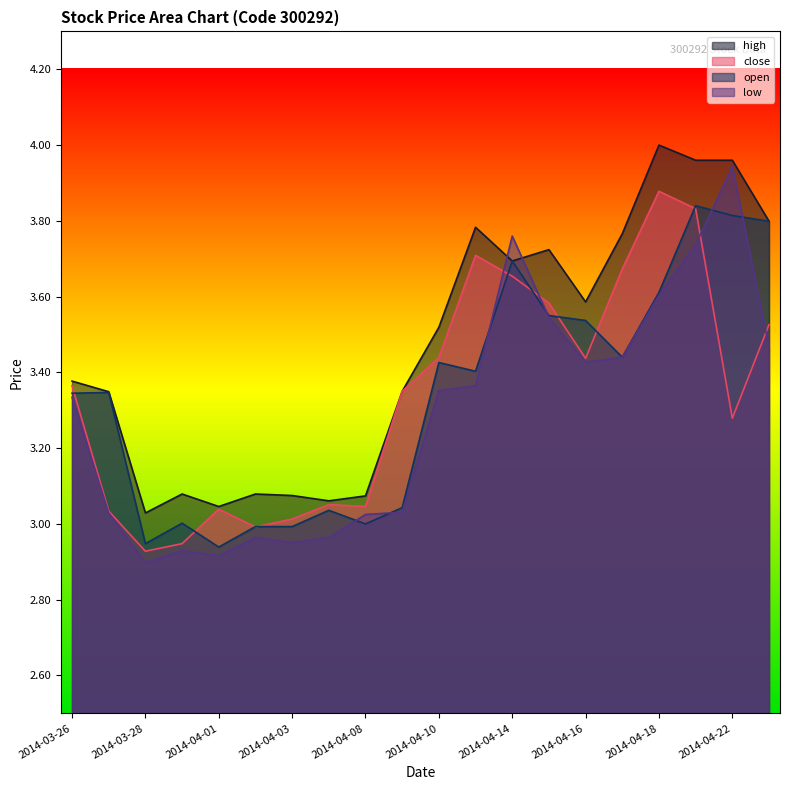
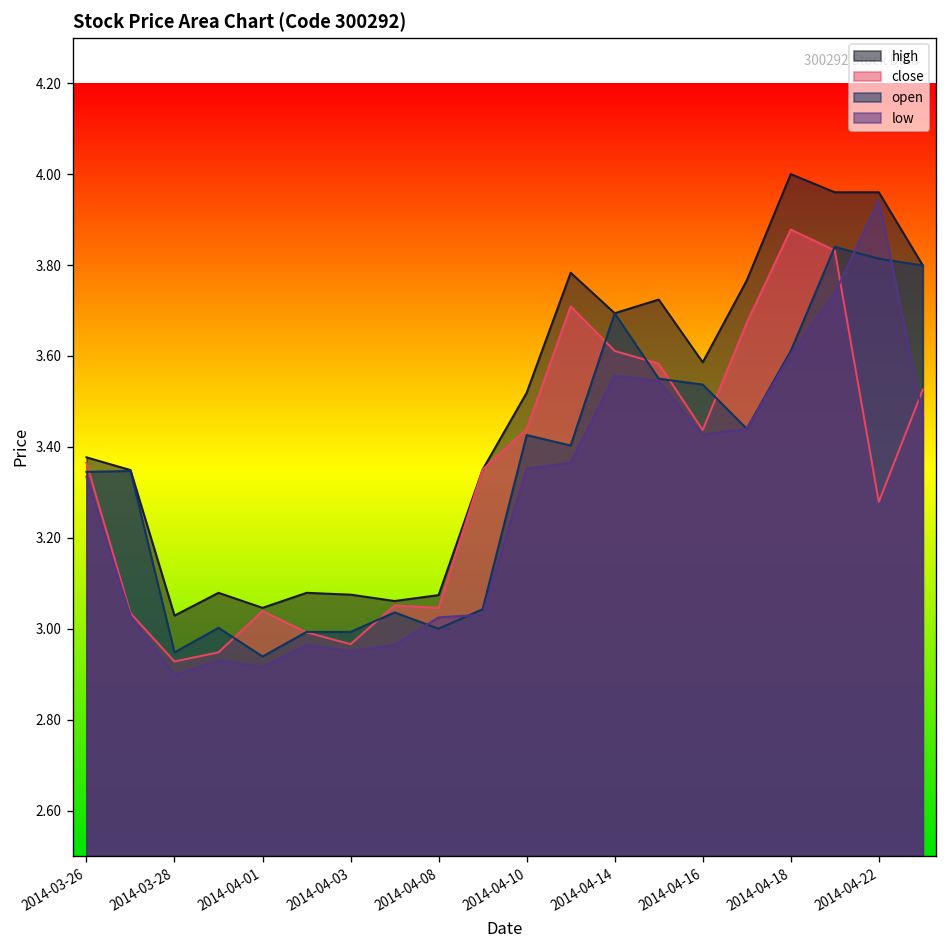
  {
    "close": {
      "2014-03-26": 3.37,
      "2014-03-28": 2.93,
      "2014-04-01": 3.04,
-     "2014-04-03": 3.01,
+     "2014-04-03": 2.97,
      "2014-04-08": 3.05,
      "2014-04-10": 3.44,
-     "2014-04-14": 3.65,
+     "2014-04-14": 3.61,
      "2014-04-16": 3.44,
      "2014-04-18": 3.88,
      "2014-04-22": 3.28
    },
    "low": {
      "2014-03-26": 3.33,
      "2014-03-28": 2.90,
      "2014-04-01": 2.92,
      "2014-04-03": 2.95,
      "2014-04-08": 3.03,
      "2014-04-10": 3.35,
-     "2014-04-14": 3.76,
+     "2014-04-14": 3.56,
      "2014-04-16": 3.43,
      "2014-04-18": 3.60,
      "2014-04-22": 3.94
    }
  }
